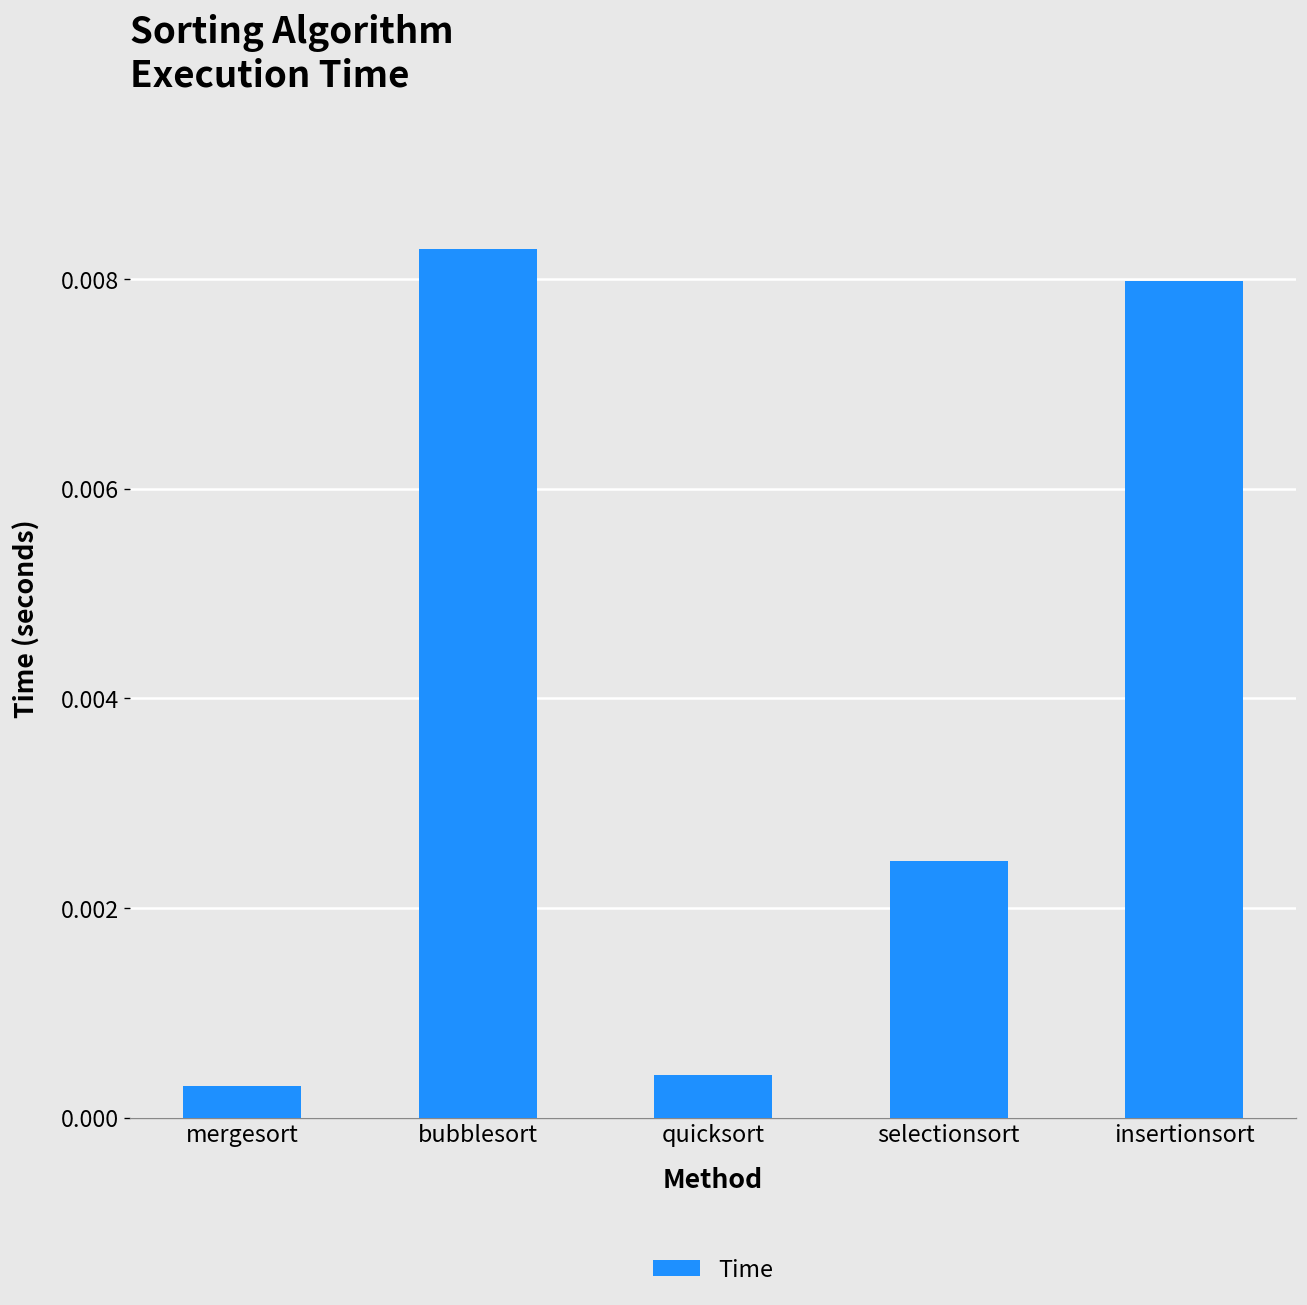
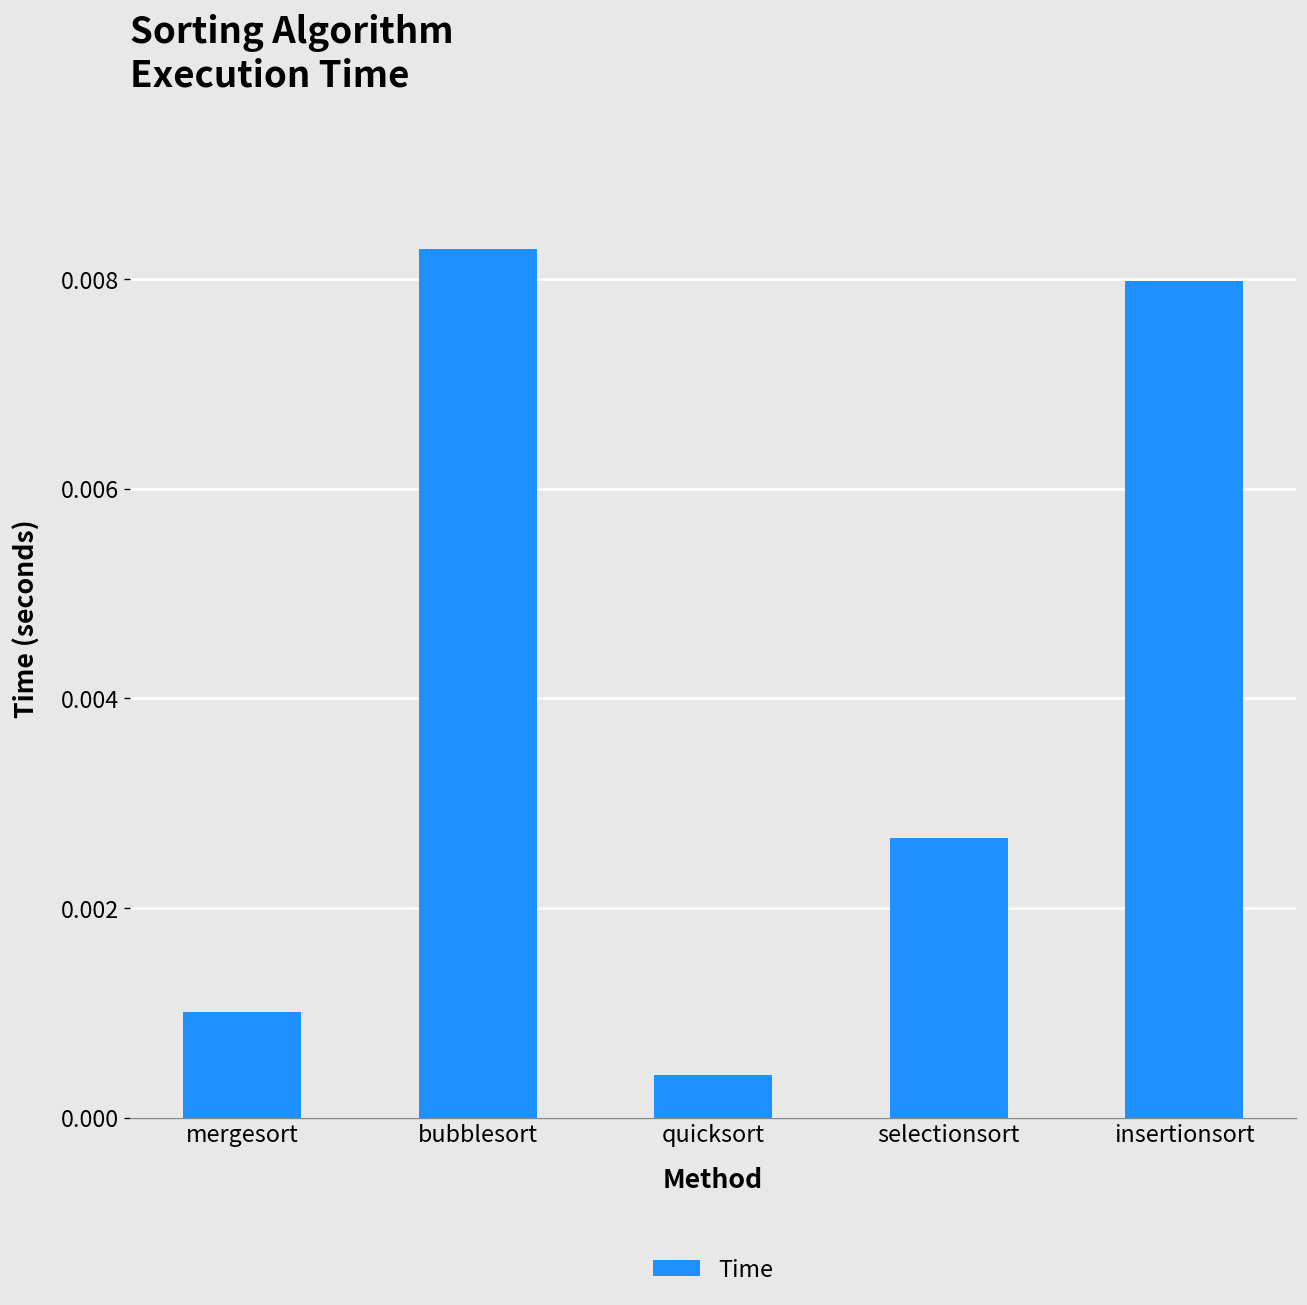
  {
-   "mergesort": 0.0003,
+   "mergesort": 0.0010,
    "bubblesort": 0.0083,
    "quicksort": 0.0004,
-   "selectionsort": 0.0024,
+   "selectionsort": 0.0027,
    "insertionsort": 0.0080
  }
